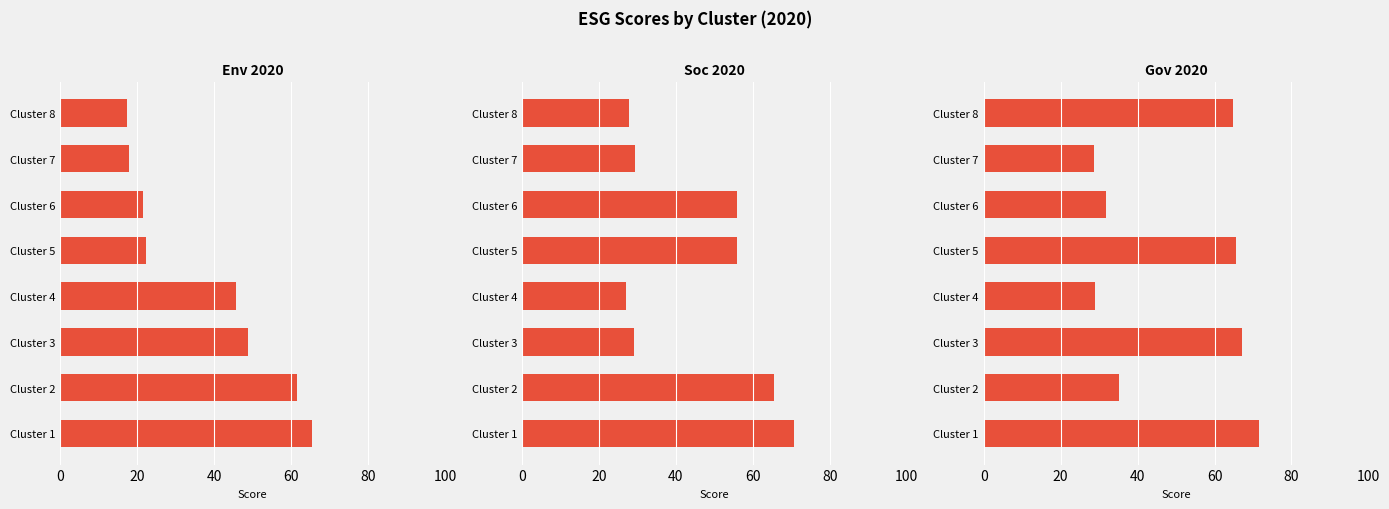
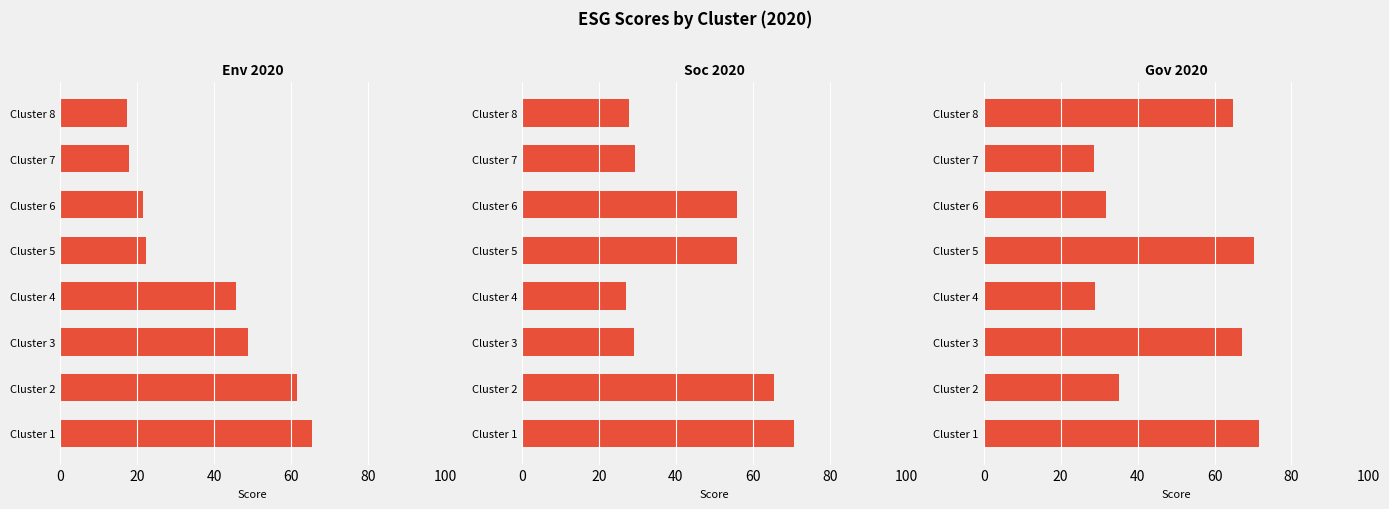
  {
    "Env 2020": {
      "Cluster 8": 17,
      "Cluster 7": 18,
      "Cluster 6": 21,
      "Cluster 5": 22,
      "Cluster 4": 46,
      "Cluster 3": 49,
      "Cluster 2": 62,
      "Cluster 1": 65
    },
    "Soc 2020": {
      "Cluster 8": 28,
      "Cluster 7": 29,
      "Cluster 6": 56,
      "Cluster 5": 56,
      "Cluster 4": 27,
      "Cluster 3": 29,
      "Cluster 2": 66,
      "Cluster 1": 71
    },
    "Gov 2020": {
      "Cluster 8": 65,
      "Cluster 7": 29,
      "Cluster 6": 32,
-     "Cluster 5": 66,
+     "Cluster 5": 70,
      "Cluster 4": 29,
      "Cluster 3": 67,
      "Cluster 2": 35,
      "Cluster 1": 72
    }
  }
